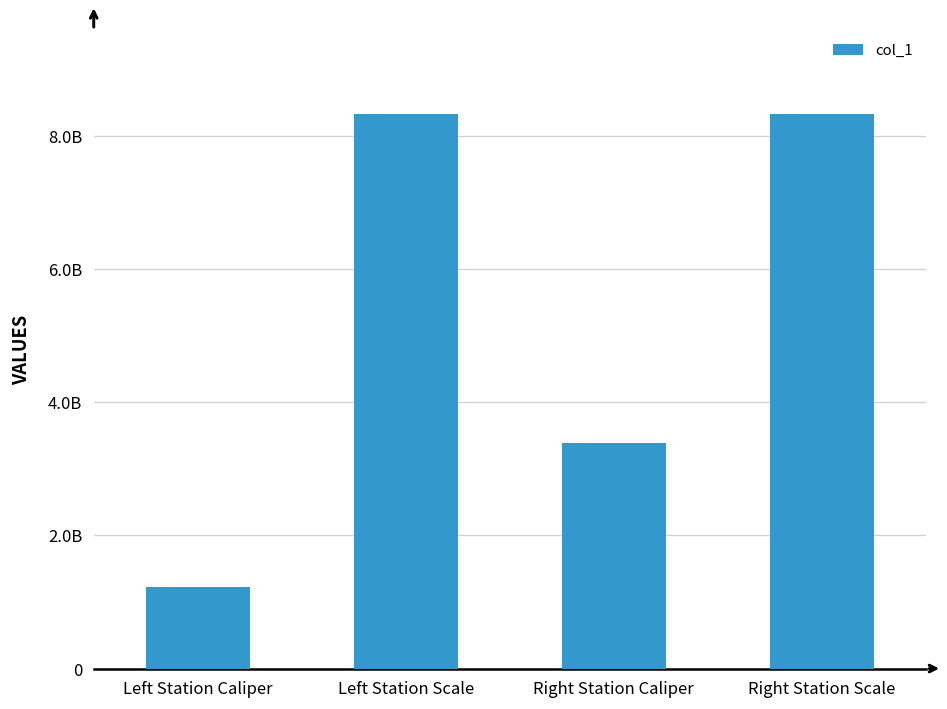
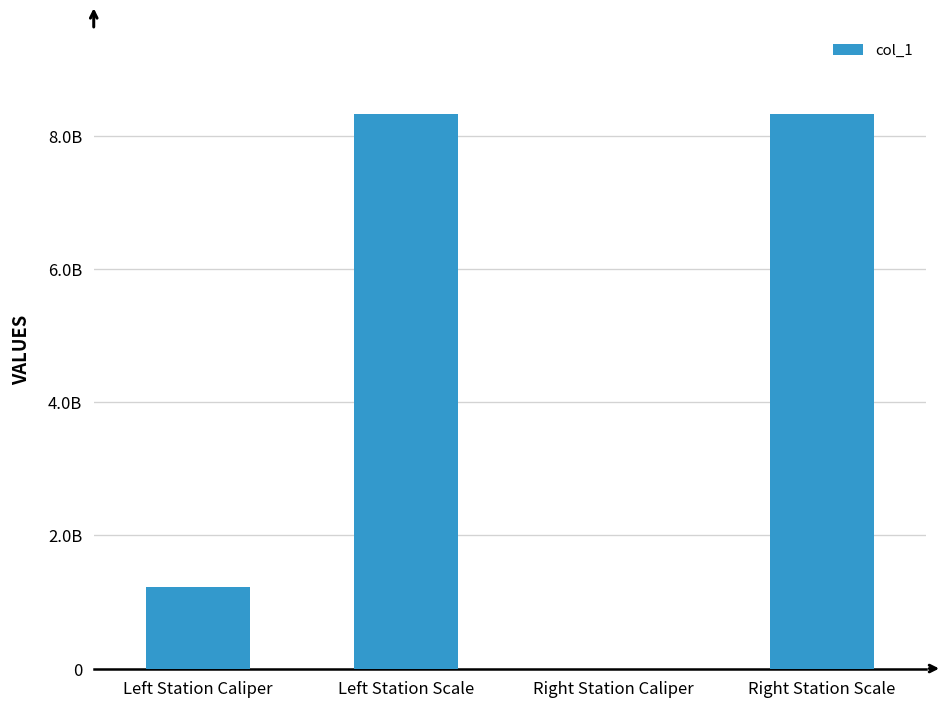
  {
    "Left Station Caliper": 1200000000,
    "Left Station Scale": 8300000000,
-   "Right Station Caliper": 3400000000,
+   "Right Station Caliper": 0,
    "Right Station Scale": 8300000000
  }
